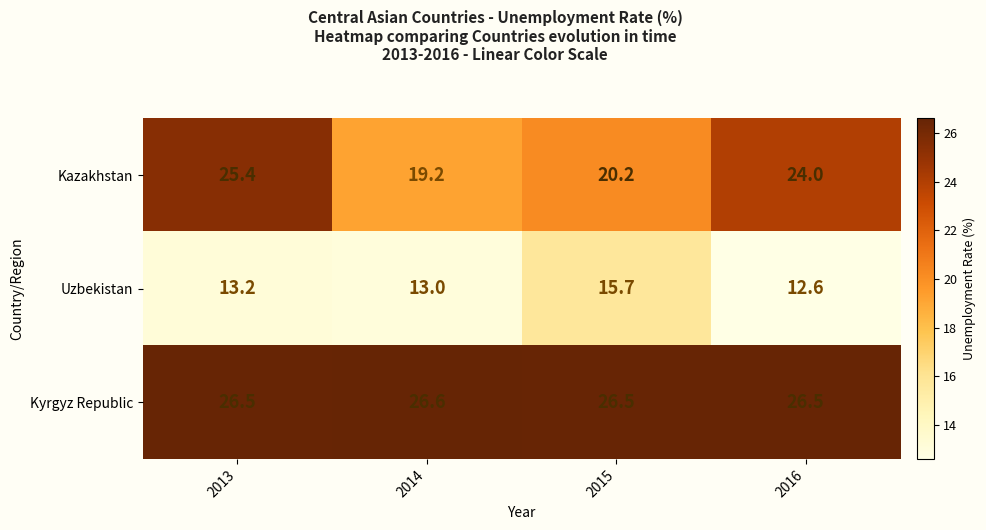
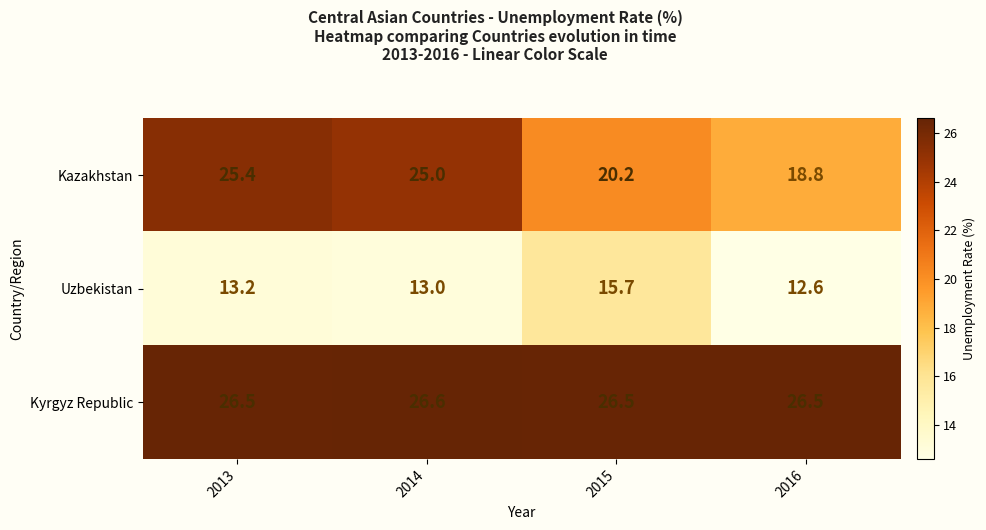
  {
    "Kazakhstan": {
      "2013": 25.4,
-     "2014": 19.2,
+     "2014": 25.0,
      "2015": 20.2,
-     "2016": 24.0
+     "2016": 18.8
    },
    "Uzbekistan": {
      "2013": 13.2,
      "2014": 13.0,
      "2015": 15.7,
      "2016": 12.6
    }
  }
